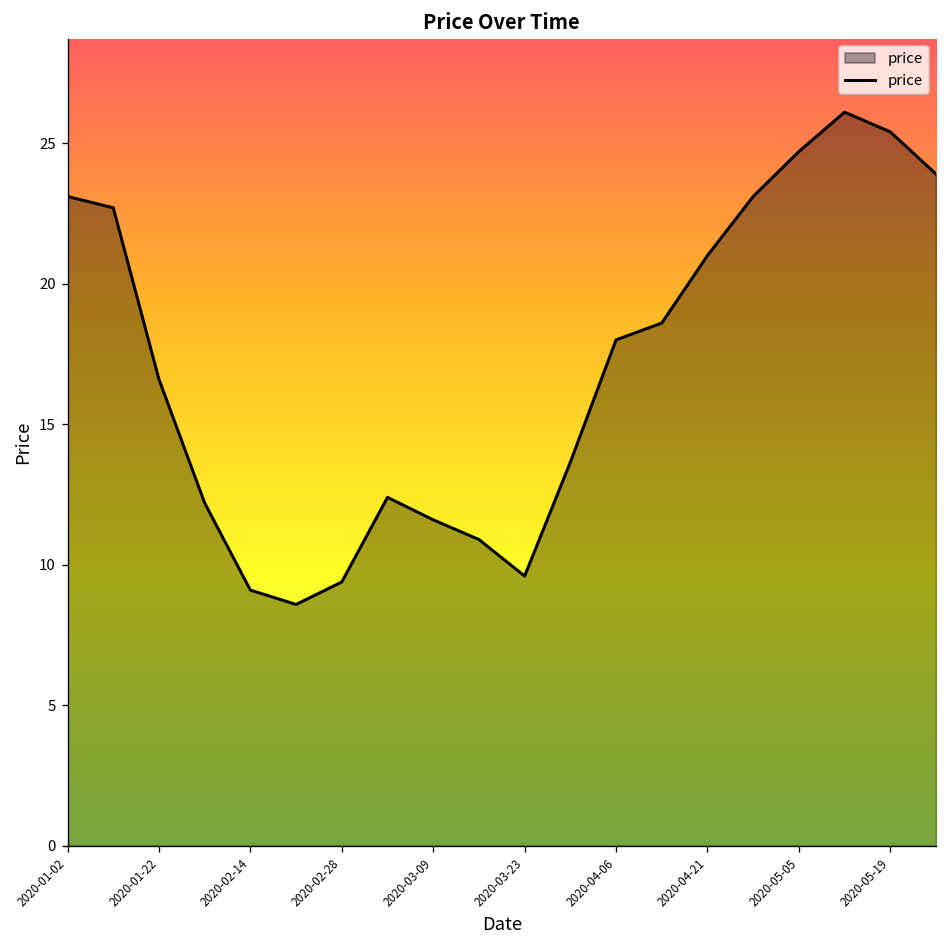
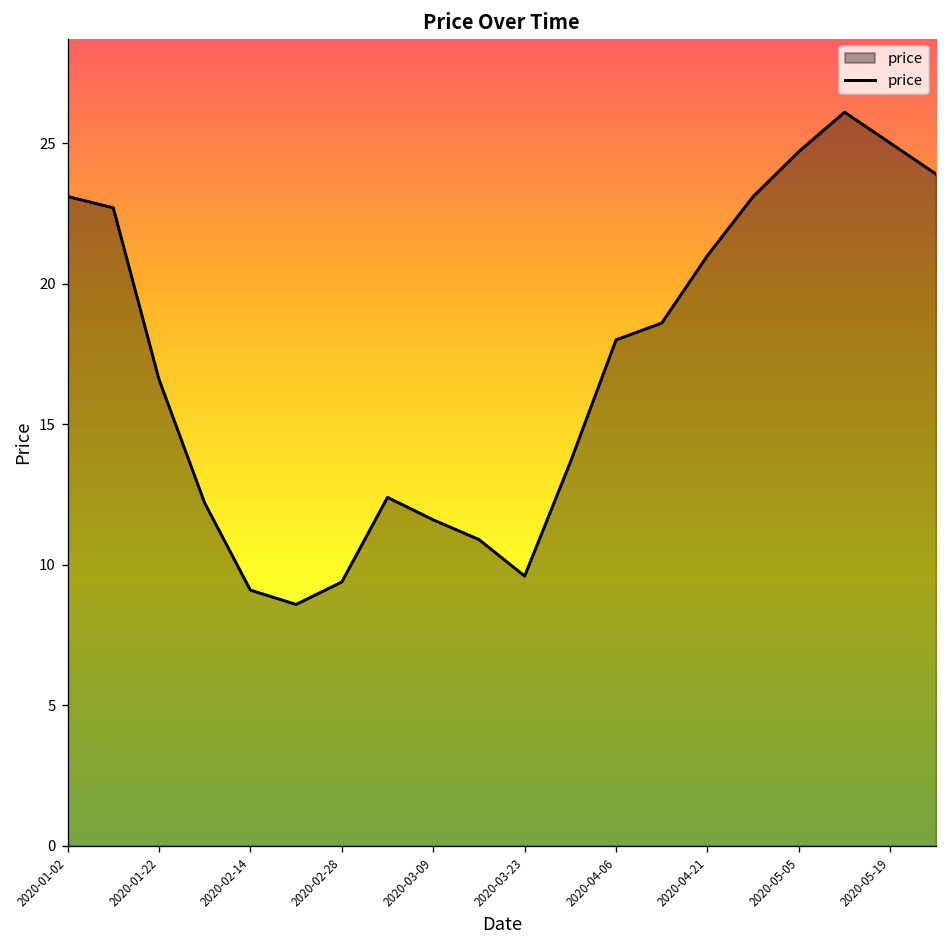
  {
    "2020-01-02": 23.1,
    "2020-01-22": 16.6,
    "2020-02-14": 9.1,
    "2020-02-28": 9.4,
    "2020-03-09": 11.6,
    "2020-03-23": 9.6,
    "2020-04-06": 18.0,
    "2020-04-21": 21.0,
    "2020-05-05": 24.7,
-   "2020-05-19": 25.4
+   "2020-05-19": 25.0
  }
